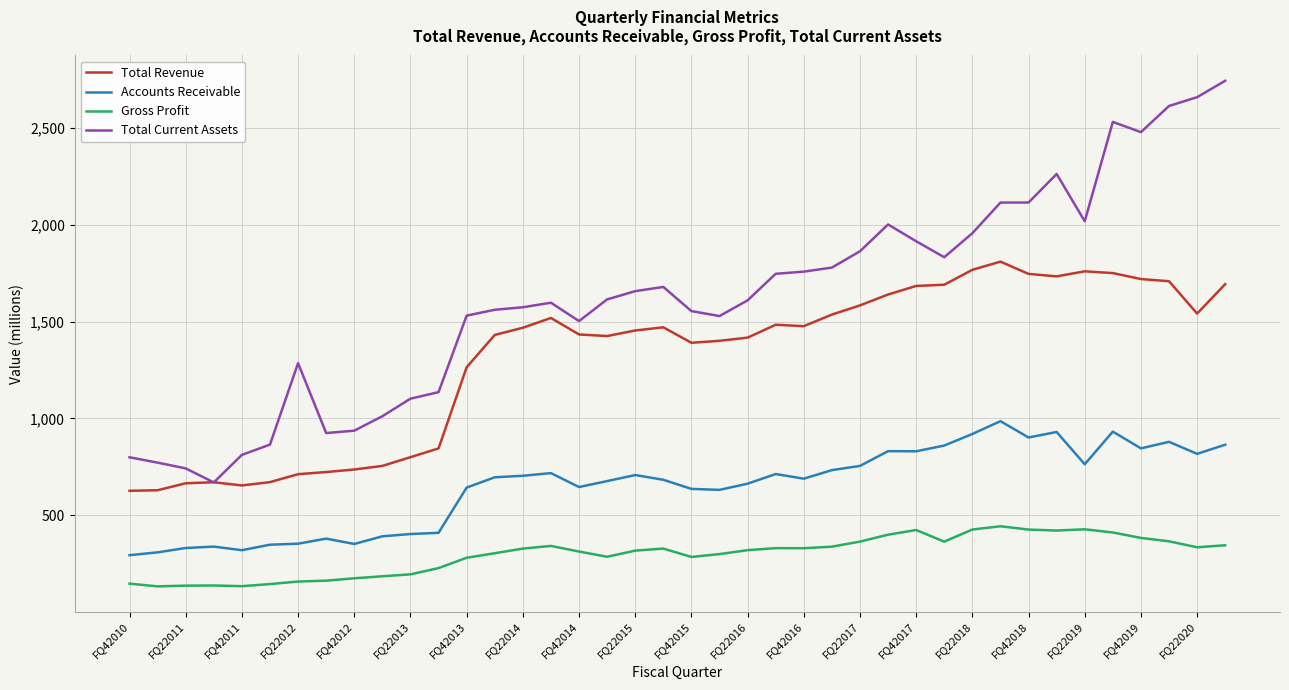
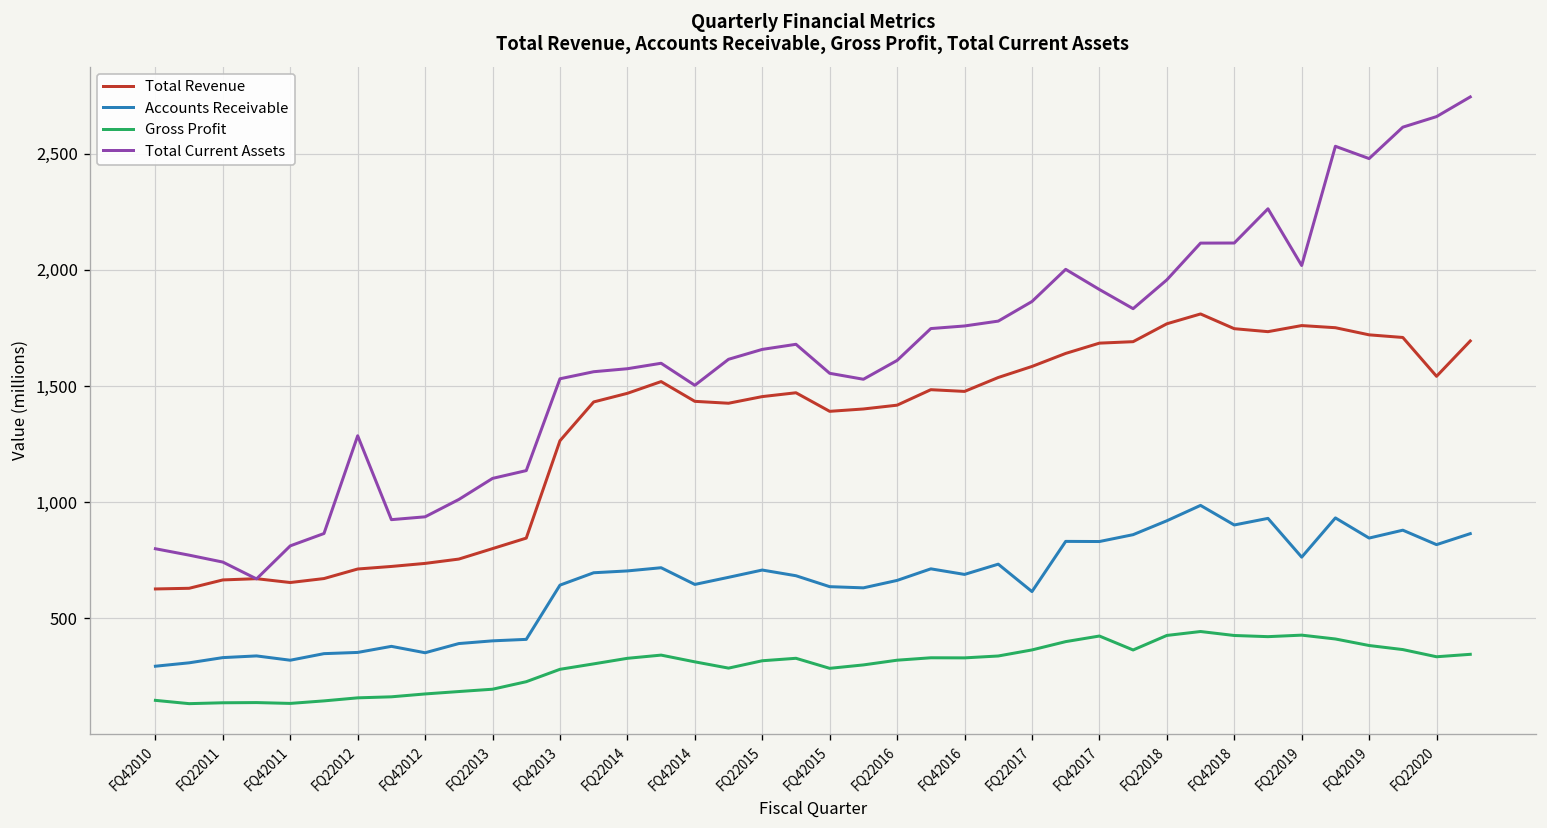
  {
    "Total Revenue": {
      "FQ42010": "630",
      "FQ22011": "670",
      "FQ42011": "650",
      "FQ22012": "710",
      "FQ42012": "740",
      "FQ22013": "800",
      "FQ42013": "1,260",
      "FQ22014": "1,470",
      "FQ42014": "1,430",
      "FQ22015": "1,450",
      "FQ42015": "1,390",
      "FQ22016": "1,420",
      "FQ42016": "1,480",
      "FQ22017": "1,580",
      "FQ42017": "1,680",
      "FQ22018": "1,770",
      "FQ42018": "1,750",
      "FQ22019": "1,760",
      "FQ42019": "1,720",
      "FQ22020": "1,540"
    },
    "Accounts Receivable": {
      "FQ42010": "290",
      "FQ22011": "330",
      "FQ42011": "320",
      "FQ22012": "350",
      "FQ42012": "350",
      "FQ22013": "400",
      "FQ42013": "640",
      "FQ22014": "700",
      "FQ42014": "650",
      "FQ22015": "710",
      "FQ42015": "640",
      "FQ22016": "660",
      "FQ42016": "690",
-     "FQ22017": "760",
+     "FQ22017": "620",
      "FQ42017": "830",
      "FQ22018": "920",
      "FQ42018": "900",
      "FQ22019": "760",
      "FQ42019": "850",
      "FQ22020": "820"
    },
    "Gross Profit": {
      "FQ42010": "150",
      "FQ22011": "140",
      "FQ42011": "130",
      "FQ22012": "160",
      "FQ42012": "170",
      "FQ22013": "200",
      "FQ42013": "280",
      "FQ22014": "330",
      "FQ42014": "310",
      "FQ22015": "320",
      "FQ42015": "290",
      "FQ22016": "320",
      "FQ42016": "330",
      "FQ22017": "360",
      "FQ42017": "420",
      "FQ22018": "430",
      "FQ42018": "430",
      "FQ22019": "430",
      "FQ42019": "380",
      "FQ22020": "330"
    },
    "Total Current Assets": {
      "FQ42010": "800",
      "FQ22011": "740",
      "FQ42011": "810",
      "FQ22012": "1,290",
      "FQ42012": "940",
      "FQ22013": "1,100",
      "FQ42013": "1,530",
      "FQ22014": "1,570",
      "FQ42014": "1,500",
      "FQ22015": "1,660",
      "FQ42015": "1,550",
      "FQ22016": "1,610",
      "FQ42016": "1,760",
      "FQ22017": "1,860",
      "FQ42017": "1,920",
      "FQ22018": "1,960",
      "FQ42018": "2,120",
      "FQ22019": "2,020",
      "FQ42019": "2,480",
      "FQ22020": "2,660"
    }
  }
